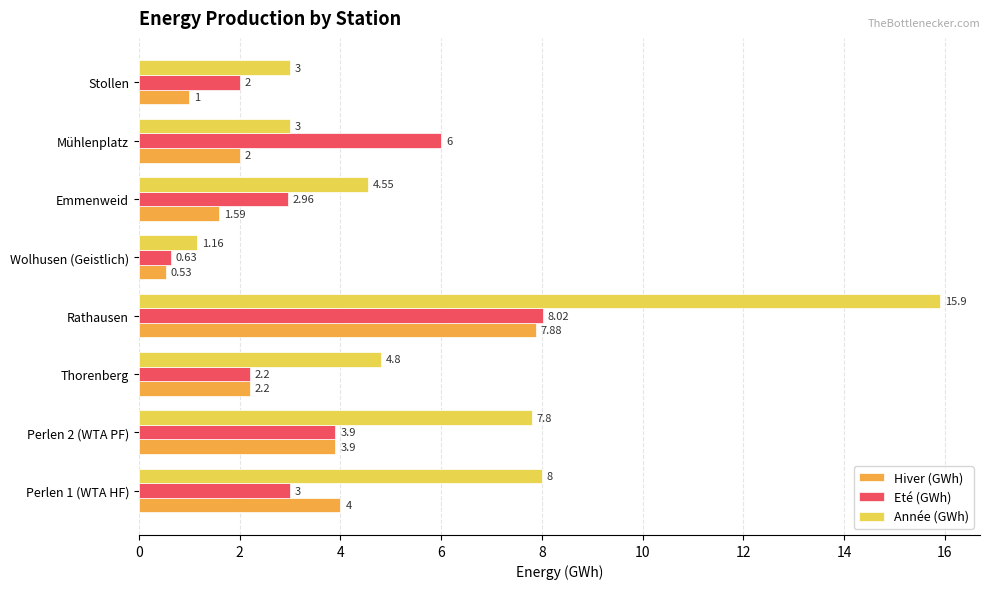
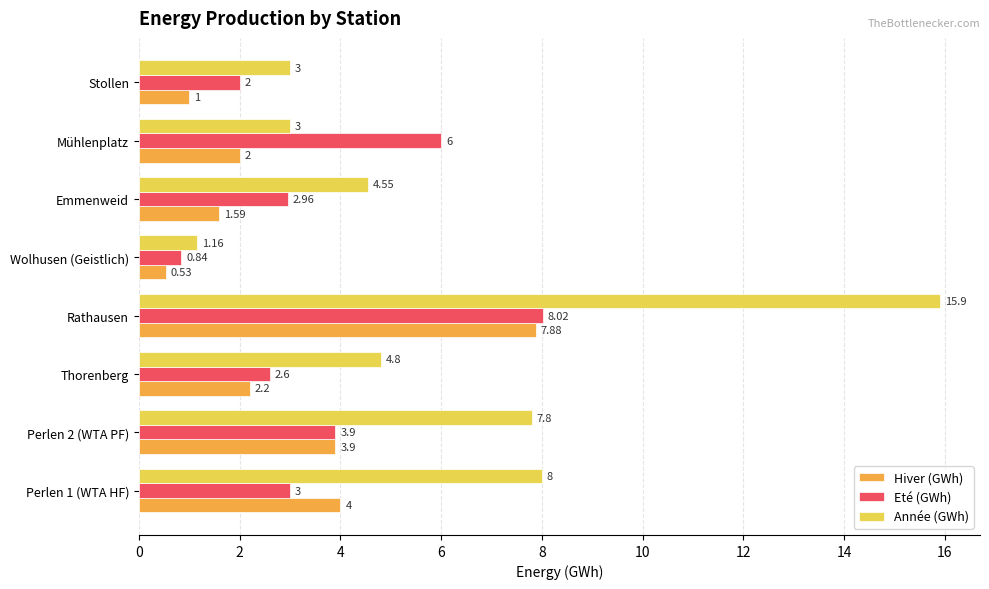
  {
    "Eté (GWh)": {
      "Stollen": 2,
      "Mühlenplatz": 6,
      "Emmenweid": 2.96,
-     "Wolhusen (Geistlich)": 0.63,
+     "Wolhusen (Geistlich)": 0.84,
      "Rathausen": 8.02,
-     "Thorenberg": 2.2,
+     "Thorenberg": 2.6,
      "Perlen 2 (WTA PF)": 3.9,
      "Perlen 1 (WTA HF)": 3
    }
  }
